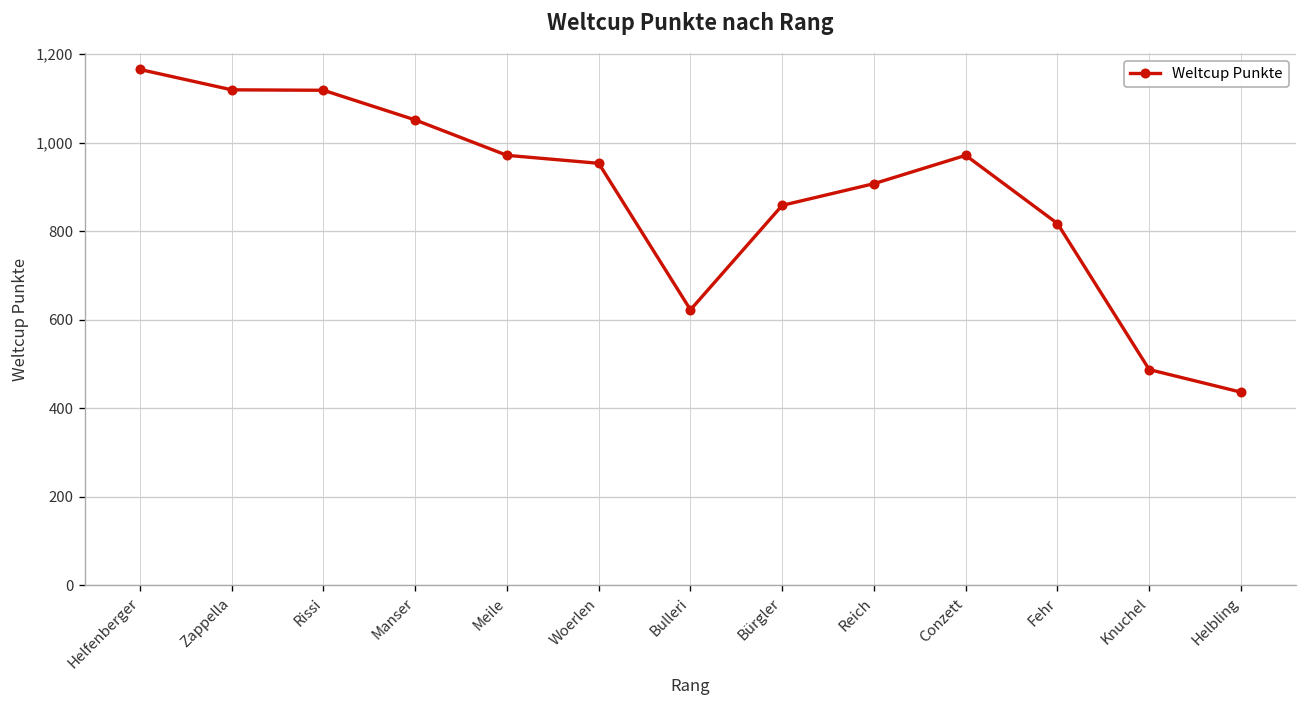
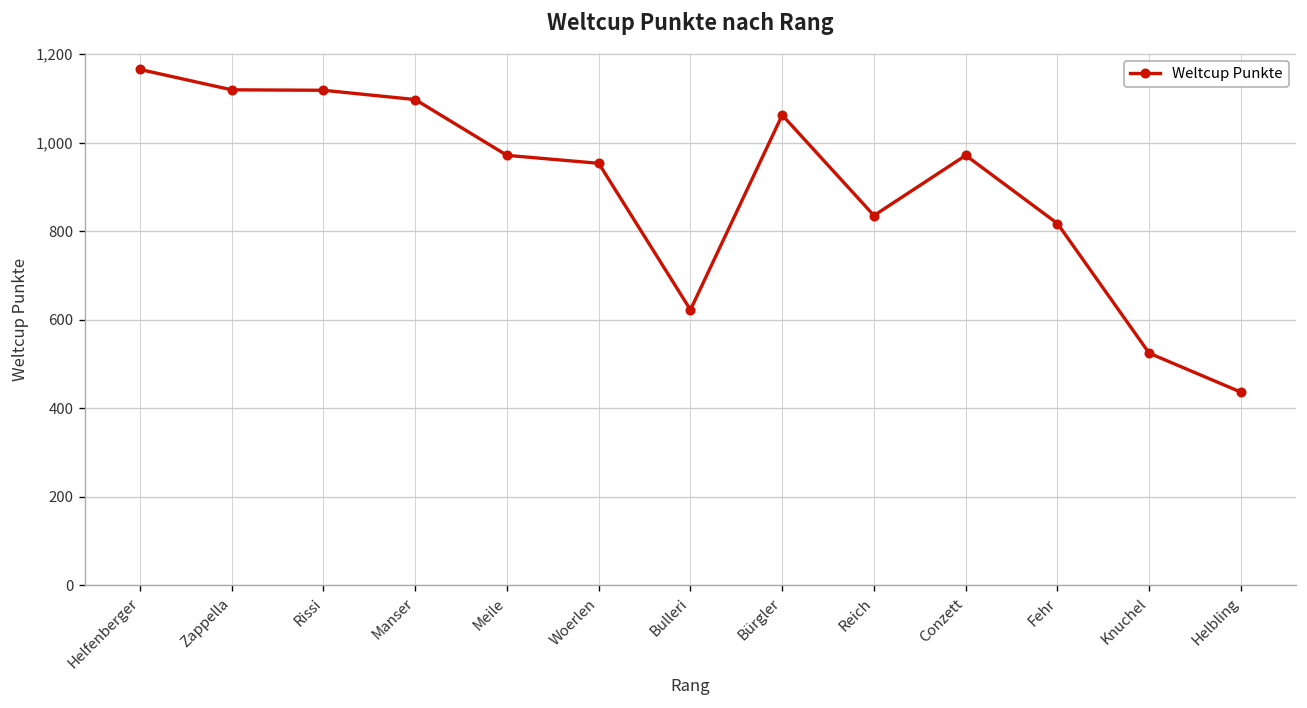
  {
    "Helfenberger": "1,170",
    "Zappella": "1,120",
    "Rissi": "1,120",
-   "Manser": "1,050",
+   "Manser": "1,100",
    "Meile": "970",
    "Woerlen": "950",
    "Bulleri": "620",
-   "Bürgler": "860",
-   "Reich": "910",
+   "Bürgler": "1,060",
+   "Reich": "840",
    "Conzett": "970",
    "Fehr": "820",
-   "Knuchel": "490",
+   "Knuchel": "520",
    "Helbling": "440"
  }
